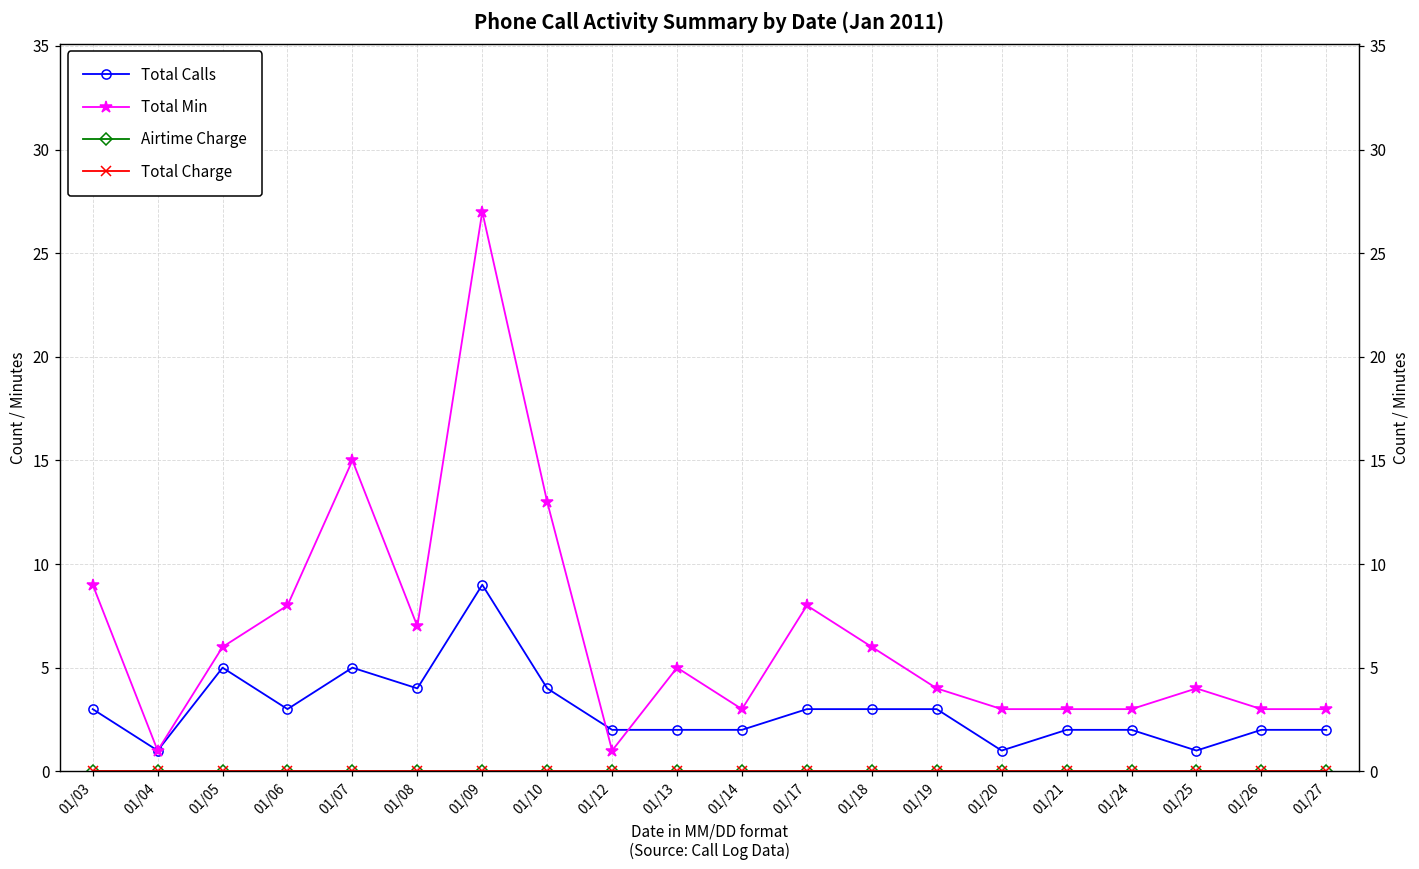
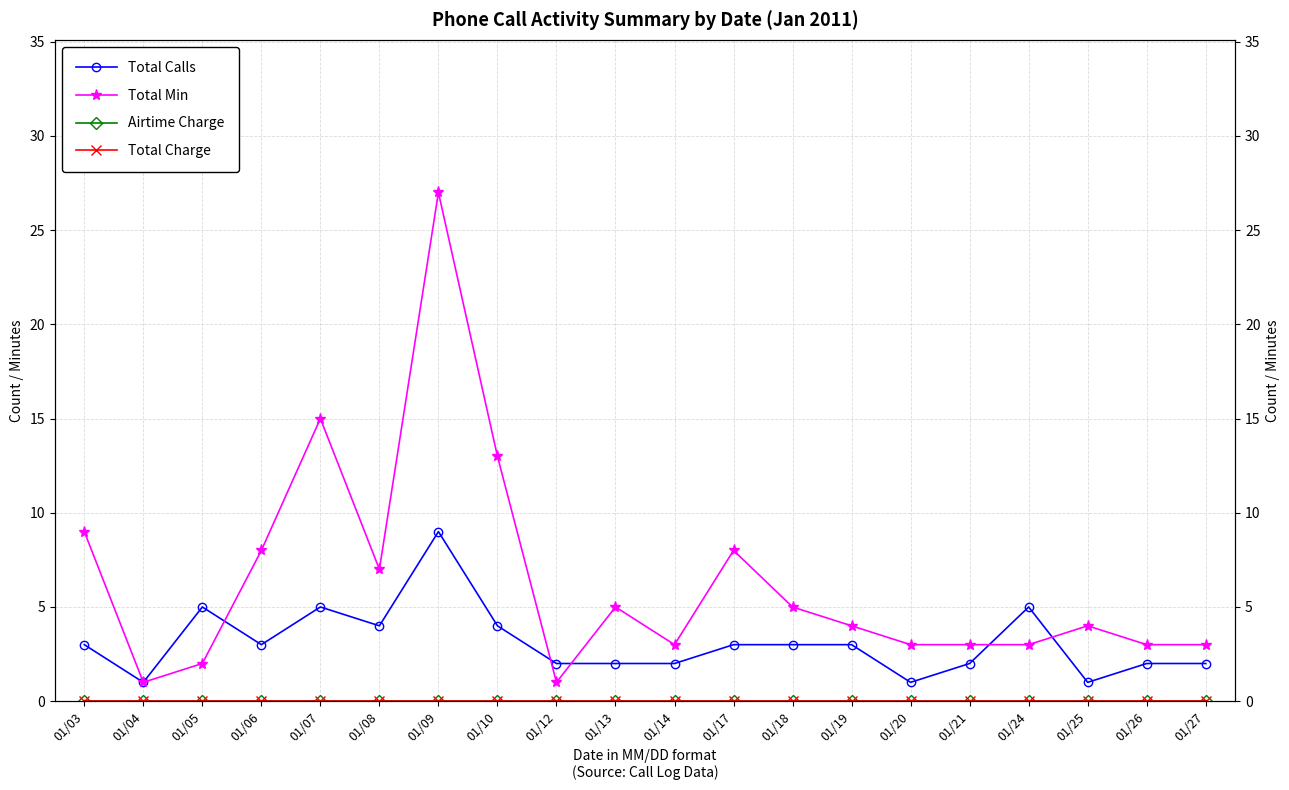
  {
    "Total Calls": {
      "01/03": 3,
      "01/05": 5,
      "01/06": 3,
      "01/07": 5,
      "01/08": 4,
      "01/09": 9,
      "01/10": 4,
      "01/12": 2,
      "01/13": 2,
      "01/14": 2,
      "01/17": 3,
      "01/18": 3,
      "01/19": 3,
      "01/20": 1,
      "01/21": 2,
-     "01/24": 2,
+     "01/24": 5,
      "01/25": 1,
      "01/26": 2,
      "01/27": 2
    },
    "Total Min": {
      "01/03": 9,
-     "01/05": 6,
+     "01/05": 2,
      "01/06": 8,
      "01/07": 15,
      "01/08": 7,
      "01/09": 27,
      "01/10": 13,
      "01/12": 1,
      "01/13": 5,
      "01/14": 3,
      "01/17": 8,
-     "01/18": 6,
+     "01/18": 5,
      "01/19": 4,
      "01/20": 3,
      "01/21": 3,
      "01/24": 3,
      "01/25": 4,
      "01/26": 3,
      "01/27": 3
    },
    "Total Charge": {
      "01/03": 0,
      "01/04": 0,
      "01/05": 0,
      "01/06": 0,
      "01/07": 0,
      "01/08": 0,
      "01/09": 0,
      "01/10": 0,
      "01/12": 0,
      "01/13": 0,
      "01/14": 0,
      "01/17": 0,
      "01/18": 0,
      "01/19": 0,
      "01/20": 0,
      "01/21": 0,
      "01/24": 0,
      "01/25": 0,
      "01/26": 0,
      "01/27": 0
    }
  }
